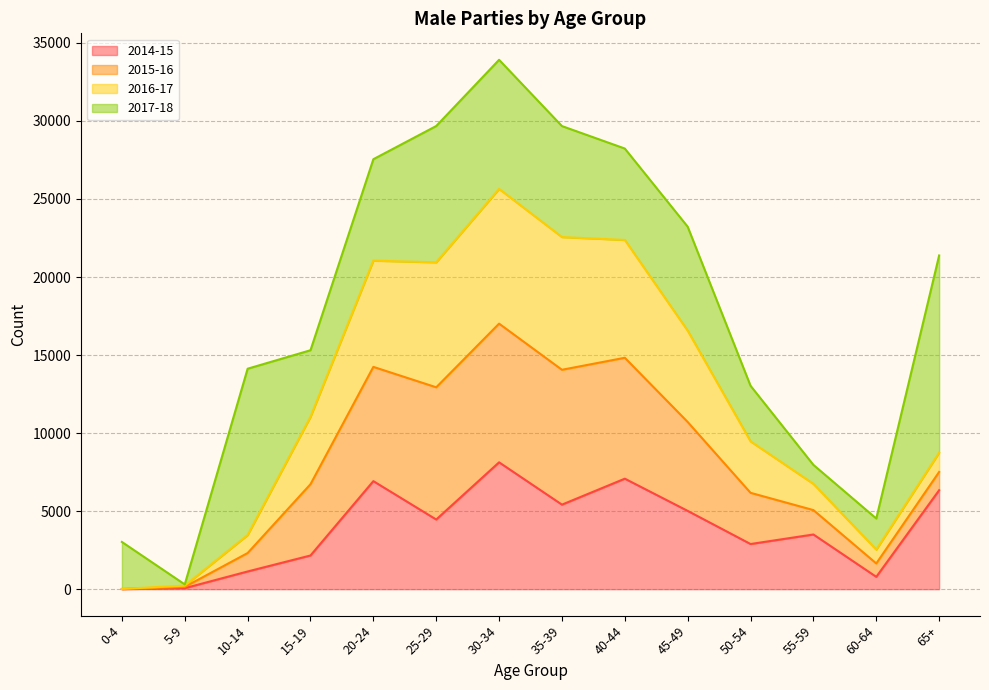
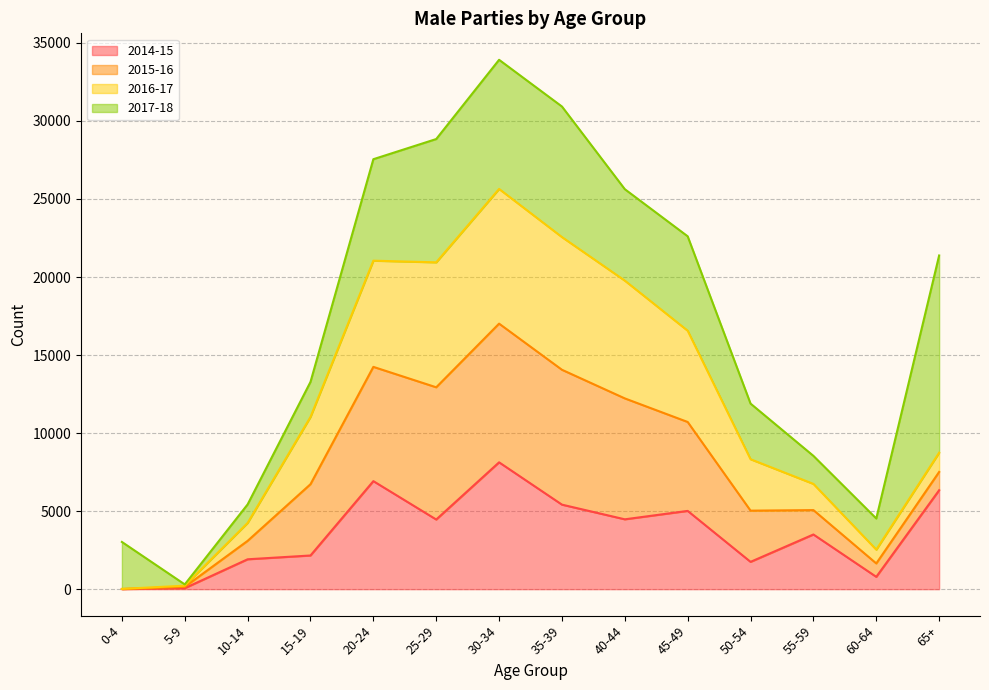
  {
    "2014-15": {
-     "10-14": 1100,
+     "10-14": 1900,
      "15-19": 2200,
      "20-24": 6900,
      "25-29": 4500,
      "30-34": 8100,
      "35-39": 5400,
-     "40-44": 7100,
+     "40-44": 4500,
      "45-49": 5000,
-     "50-54": 2900,
+     "50-54": 1800,
      "55-59": 3500,
      "60-64": 800,
      "65+": 6300
    },
    "2017-18": {
      "0-4": 3000,
-     "10-14": 10700,
-     "15-19": 4300,
+     "10-14": 1200,
+     "15-19": 2200,
      "20-24": 6500,
-     "25-29": 8700,
+     "25-29": 7900,
      "30-34": 8300,
-     "35-39": 7100,
+     "35-39": 8400,
      "40-44": 5900,
-     "45-49": 6700,
+     "45-49": 6100,
      "50-54": 3600,
-     "55-59": 1200,
+     "55-59": 1800,
      "60-64": 2000,
      "65+": 12600
    }
  }
